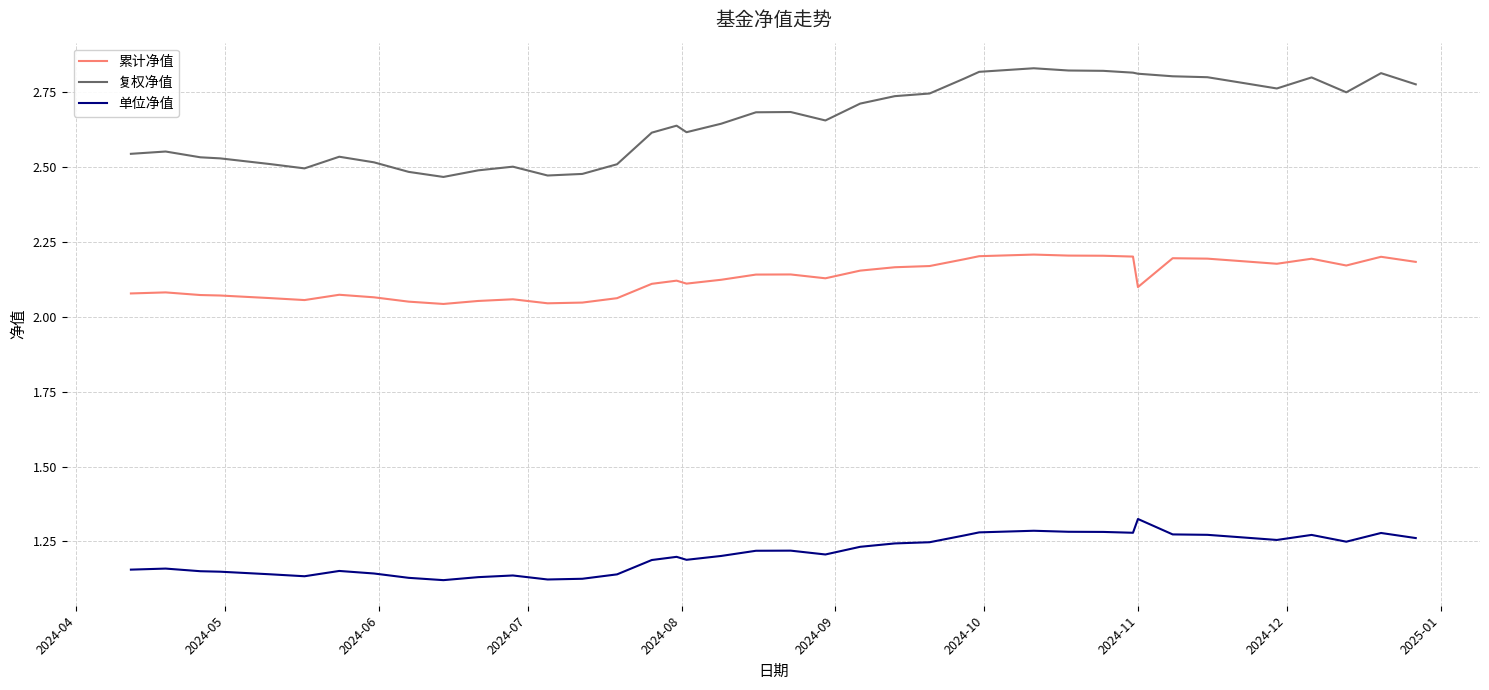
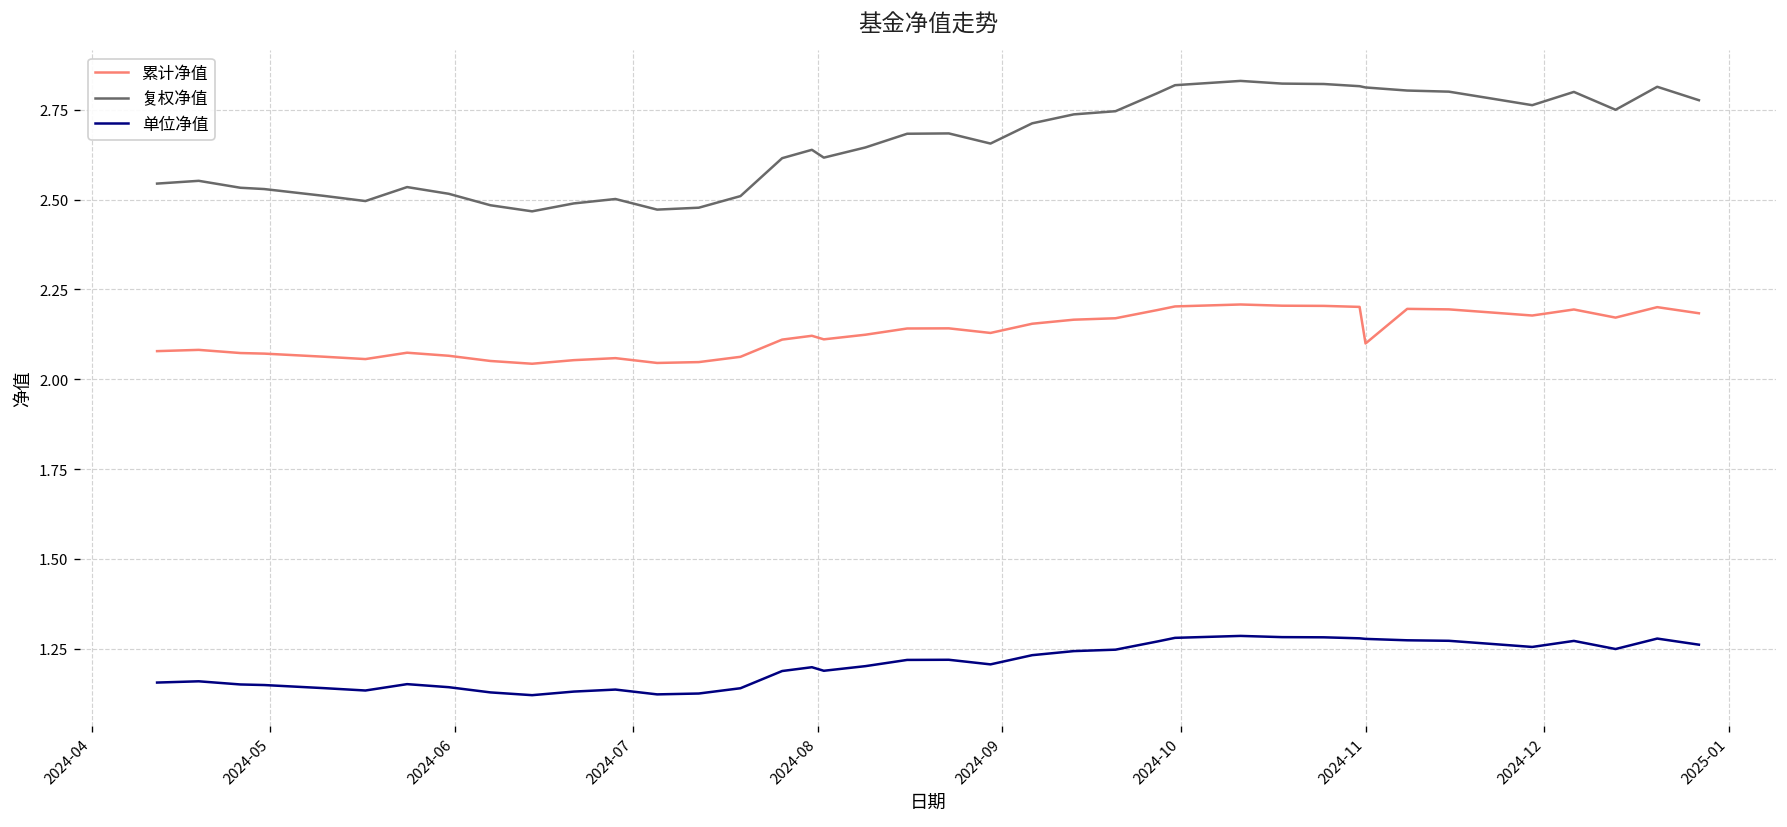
  {
    "累计净值": {
      "2024-11": 2.10
    },
    "复权净值": {
      "2024-11": 2.81
    },
    "单位净值": {
-     "2024-11": 1.33
+     "2024-11": 1.28
    }
  }
